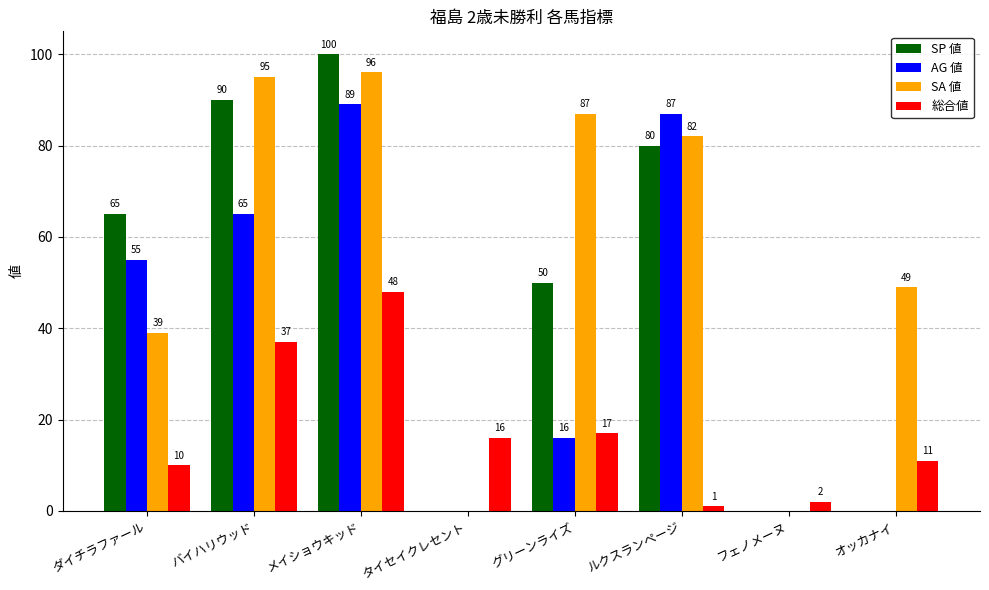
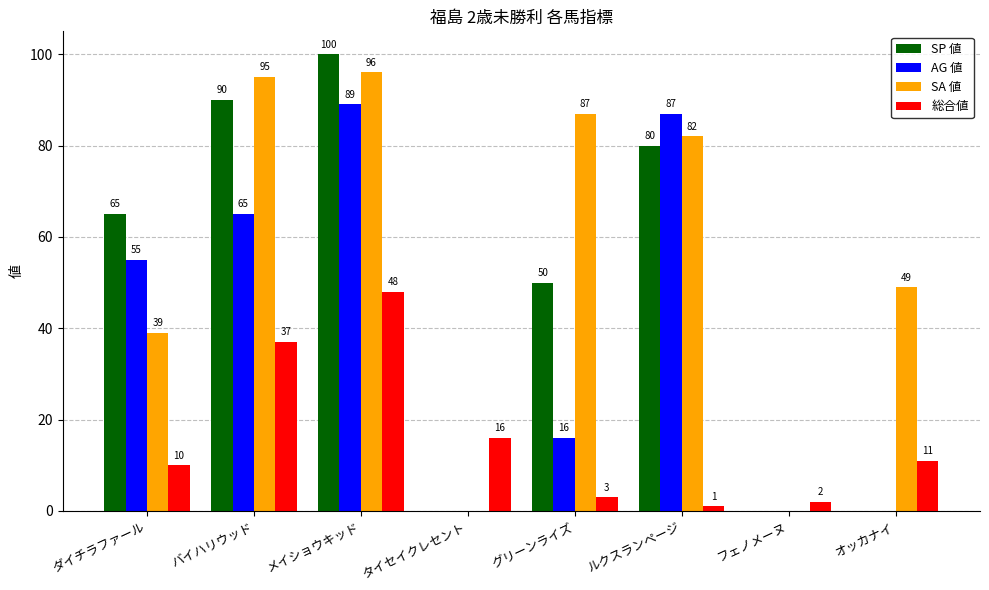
  {
    "SP 値": {
      "ダイチラファール": 65,
      "バイハリウッド": 90,
      "メイショウキッド": 100,
      "グリーンライズ": 50,
      "ルクスランページ": 80
    },
    "AG 値": {
      "ダイチラファール": 55,
      "バイハリウッド": 65,
      "メイショウキッド": 89,
      "グリーンライズ": 16,
      "ルクスランページ": 87
    },
    "SA 値": {
      "ダイチラファール": 39,
      "バイハリウッド": 95,
      "メイショウキッド": 96,
      "グリーンライズ": 87,
      "ルクスランページ": 82,
      "オッカナイ": 49
    },
    "総合値": {
      "ダイチラファール": 10,
      "バイハリウッド": 37,
      "メイショウキッド": 48,
      "タイセイクレセント": 16,
-     "グリーンライズ": 17,
+     "グリーンライズ": 3,
      "ルクスランページ": 1,
      "フェノメーヌ": 2,
      "オッカナイ": 11
    }
  }
